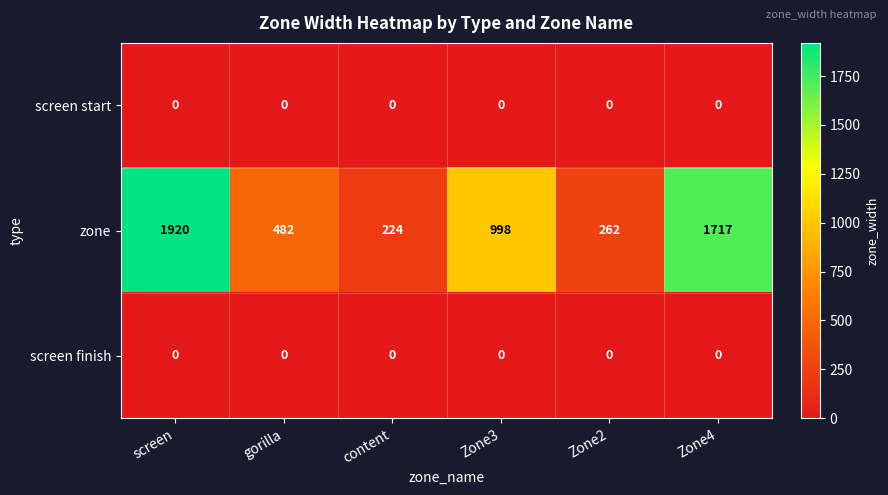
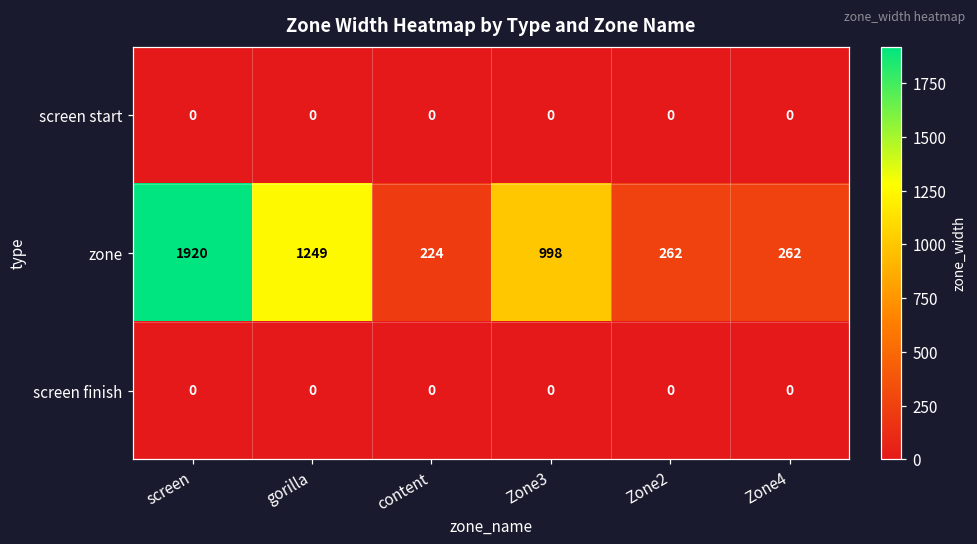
  {
    "screen start": {
      "screen": 0,
      "gorilla": 0,
      "content": 0,
      "Zone3": 0,
      "Zone2": 0,
      "Zone4": 0
    },
    "zone": {
      "screen": 1920,
-     "gorilla": 482,
+     "gorilla": 1249,
      "content": 224,
      "Zone3": 998,
      "Zone2": 262,
-     "Zone4": 1717
+     "Zone4": 262
    },
    "screen finish": {
      "screen": 0,
      "gorilla": 0,
      "content": 0,
      "Zone3": 0,
      "Zone2": 0,
      "Zone4": 0
    }
  }
